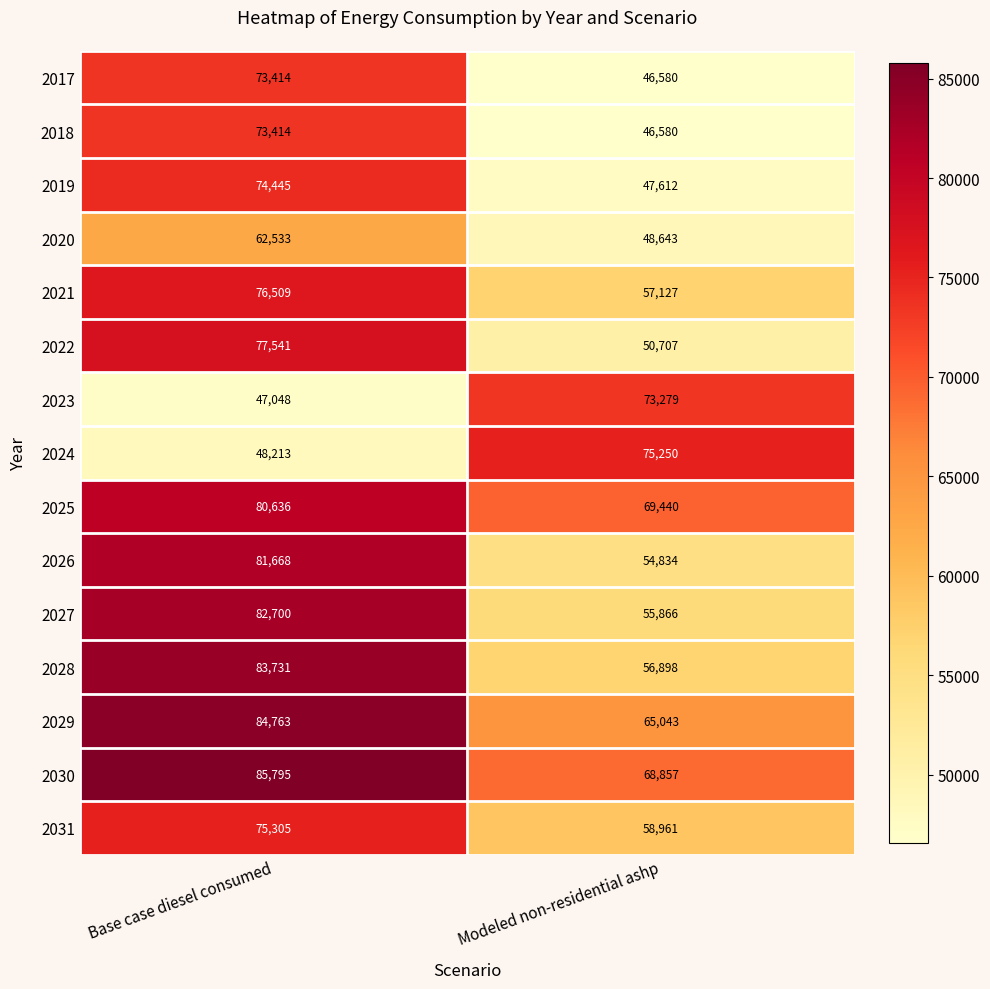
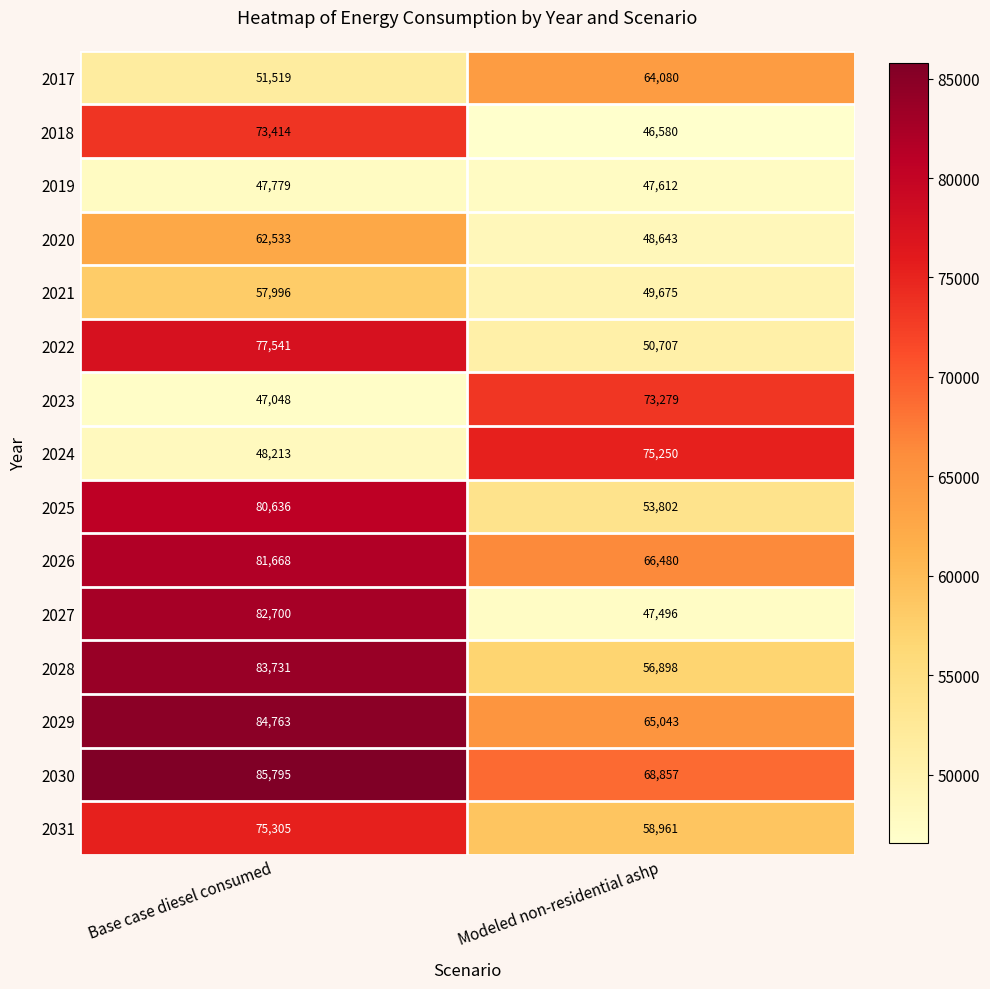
  {
    "2017": {
-     "Base case diesel consumed": "73,414",
-     "Modeled non-residential ashp": "46,580"
+     "Base case diesel consumed": "51,519",
+     "Modeled non-residential ashp": "64,080"
    },
    "2018": {
      "Base case diesel consumed": "73,414",
      "Modeled non-residential ashp": "46,580"
    },
    "2019": {
-     "Base case diesel consumed": "74,445",
+     "Base case diesel consumed": "47,779",
      "Modeled non-residential ashp": "47,612"
    },
    "2020": {
      "Base case diesel consumed": "62,533",
      "Modeled non-residential ashp": "48,643"
    },
    "2021": {
-     "Base case diesel consumed": "76,509",
-     "Modeled non-residential ashp": "57,127"
+     "Base case diesel consumed": "57,996",
+     "Modeled non-residential ashp": "49,675"
    },
    "2022": {
      "Base case diesel consumed": "77,541",
      "Modeled non-residential ashp": "50,707"
    },
    "2023": {
      "Base case diesel consumed": "47,048",
      "Modeled non-residential ashp": "73,279"
    },
    "2024": {
      "Base case diesel consumed": "48,213",
      "Modeled non-residential ashp": "75,250"
    },
    "2025": {
      "Base case diesel consumed": "80,636",
-     "Modeled non-residential ashp": "69,440"
+     "Modeled non-residential ashp": "53,802"
    },
    "2026": {
      "Base case diesel consumed": "81,668",
-     "Modeled non-residential ashp": "54,834"
+     "Modeled non-residential ashp": "66,480"
    },
    "2027": {
      "Base case diesel consumed": "82,700",
-     "Modeled non-residential ashp": "55,866"
+     "Modeled non-residential ashp": "47,496"
    },
    "2028": {
      "Base case diesel consumed": "83,731",
      "Modeled non-residential ashp": "56,898"
    },
    "2029": {
      "Base case diesel consumed": "84,763",
      "Modeled non-residential ashp": "65,043"
    },
    "2030": {
      "Base case diesel consumed": "85,795",
      "Modeled non-residential ashp": "68,857"
    },
    "2031": {
      "Base case diesel consumed": "75,305",
      "Modeled non-residential ashp": "58,961"
    }
  }
